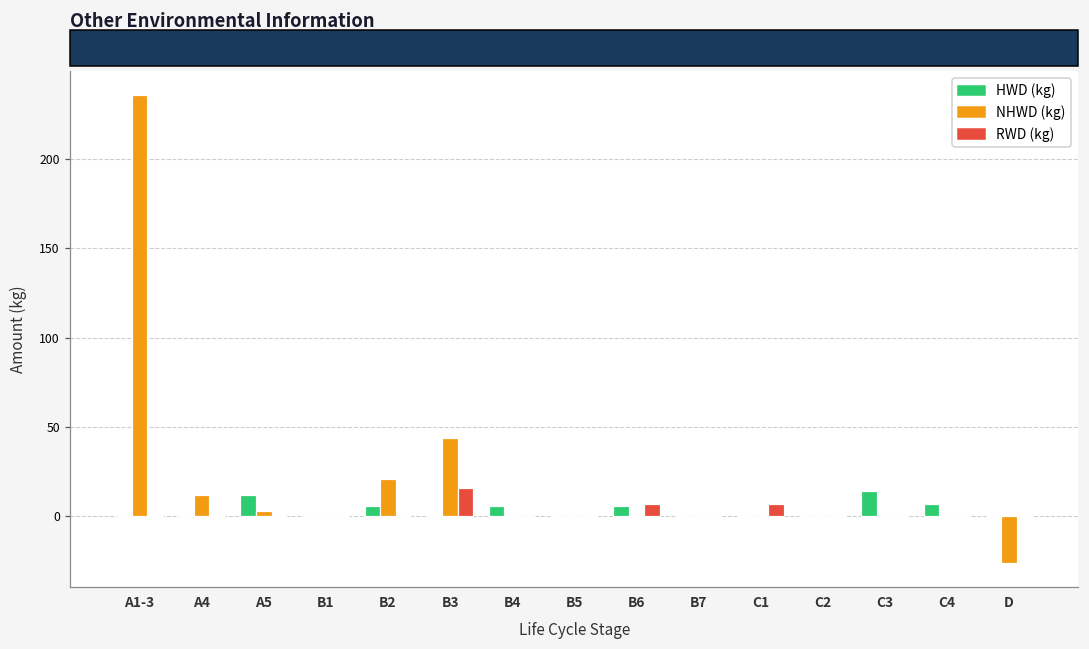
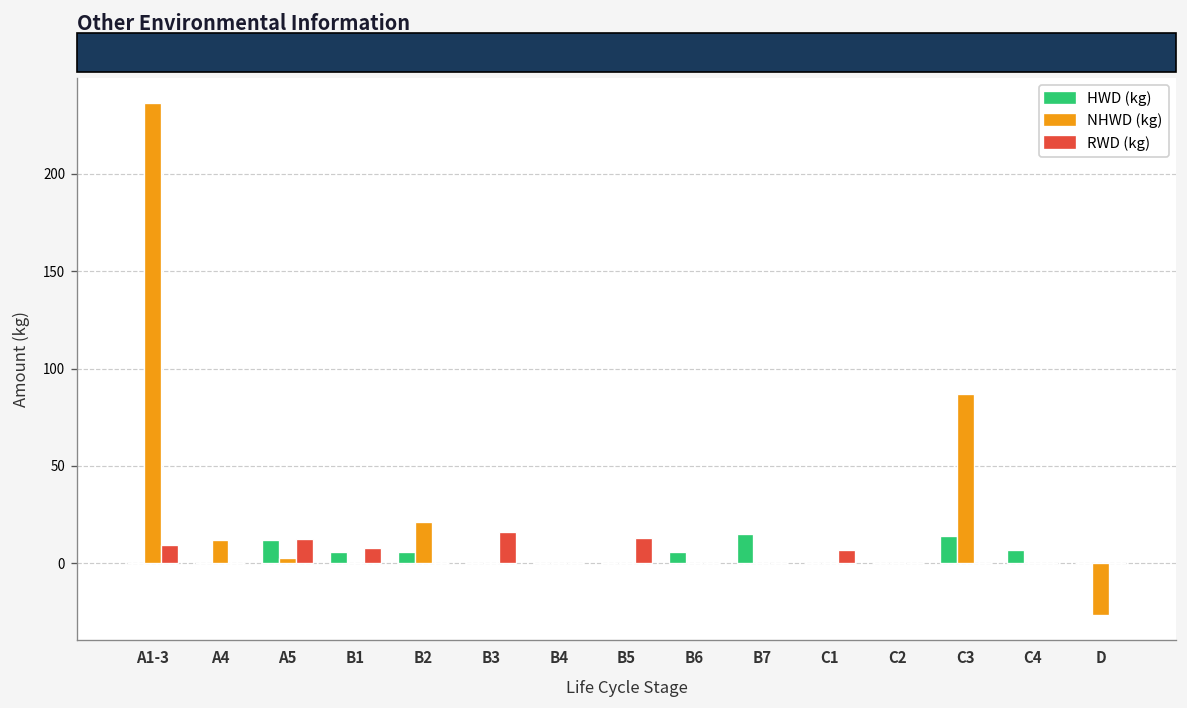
  {
    "HWD (kg)": {
      "A5": 12,
-     "B1": 0,
+     "B1": 6,
      "B2": 6,
      "B3": 0,
-     "B4": 6,
+     "B4": 0,
      "B5": 0,
      "B6": 6,
-     "B7": 0,
+     "B7": 15,
      "C2": 0,
      "C3": 14,
      "C4": 7
    },
    "NHWD (kg)": {
      "A1-3": 236,
      "A4": 12,
      "A5": 3,
      "B1": 0,
      "B2": 21,
-     "B3": 44,
+     "B3": 0,
      "B4": 0,
      "B5": 0,
      "B6": 0,
      "B7": 0,
      "C2": 0,
-     "C3": 0,
+     "C3": 87,
      "C4": 0,
      "D": -26
    },
    "RWD (kg)": {
-     "A1-3": 1,
-     "A5": 0,
-     "B1": 0,
+     "A1-3": 10,
+     "A5": 12,
+     "B1": 8,
      "B2": 0,
      "B3": 16,
      "B4": 0,
-     "B5": 0,
-     "B6": 7,
+     "B5": 13,
+     "B6": 0,
      "B7": 0,
      "C1": 7,
      "C2": 0,
      "C3": 0,
      "C4": 0
    }
  }
